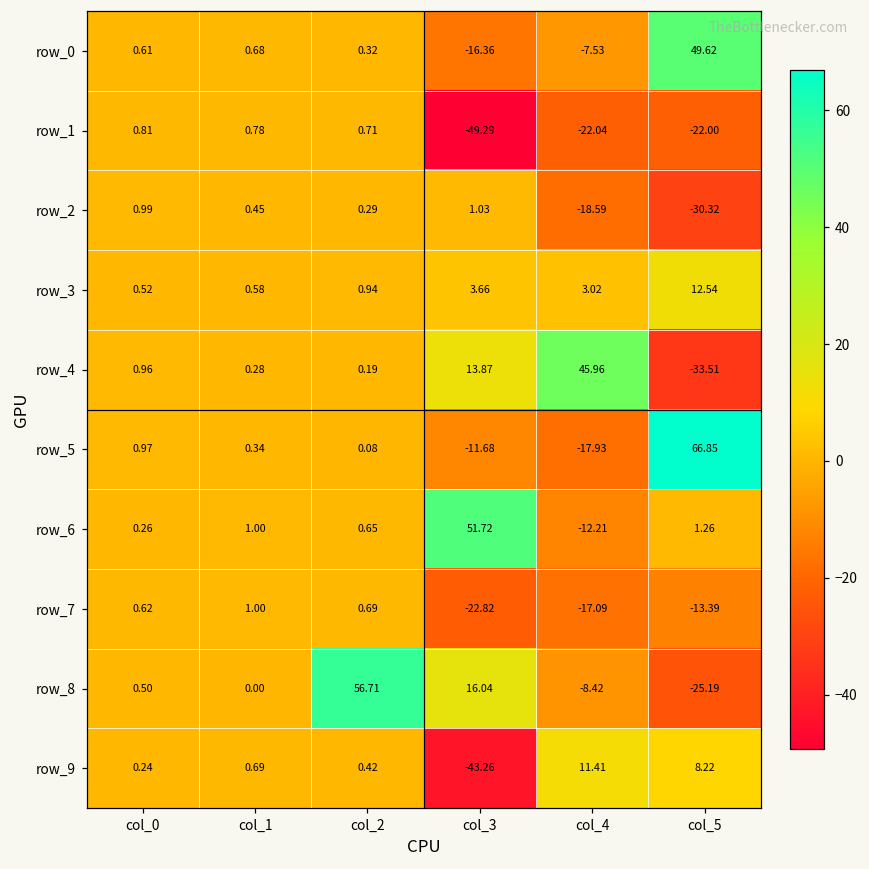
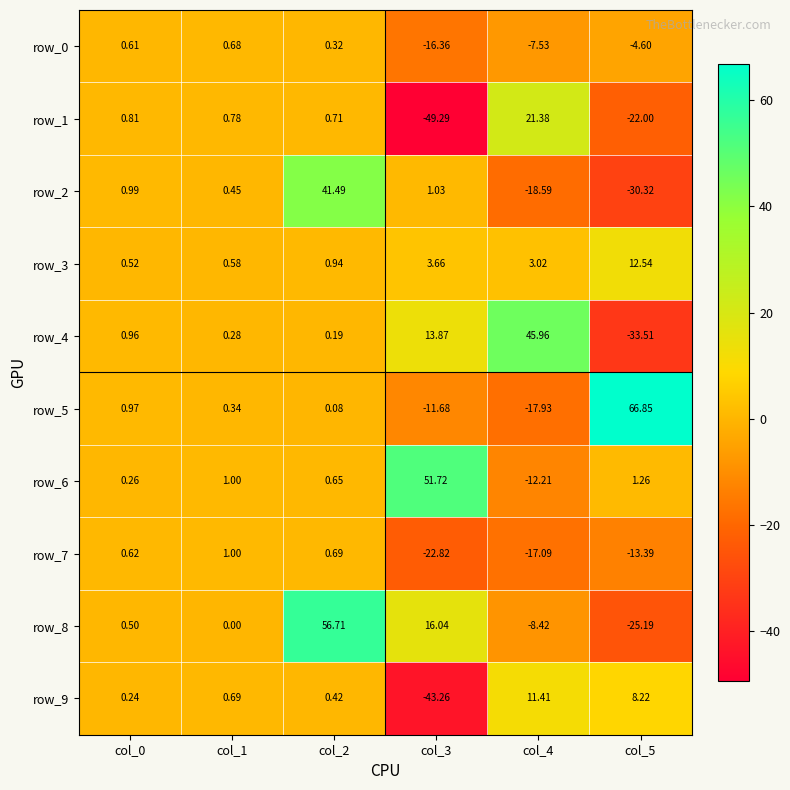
  {
    "row_0": {
      "col_0": 0.61,
      "col_1": 0.68,
      "col_2": 0.32,
      "col_3": -16.36,
      "col_4": -7.53,
-     "col_5": 49.62
+     "col_5": -4.60
    },
    "row_1": {
      "col_0": 0.81,
      "col_1": 0.78,
      "col_2": 0.71,
      "col_3": -49.29,
-     "col_4": -22.04,
+     "col_4": 21.38,
      "col_5": -22.00
    },
    "row_2": {
      "col_0": 0.99,
      "col_1": 0.45,
-     "col_2": 0.29,
+     "col_2": 41.49,
      "col_3": 1.03,
      "col_4": -18.59,
      "col_5": -30.32
    },
    "row_3": {
      "col_0": 0.52,
      "col_1": 0.58,
      "col_2": 0.94,
      "col_3": 3.66,
      "col_4": 3.02,
      "col_5": 12.54
    },
    "row_4": {
      "col_0": 0.96,
      "col_1": 0.28,
      "col_2": 0.19,
      "col_3": 13.87,
      "col_4": 45.96,
      "col_5": -33.51
    },
    "row_5": {
      "col_0": 0.97,
      "col_1": 0.34,
      "col_2": 0.08,
      "col_3": -11.68,
      "col_4": -17.93,
      "col_5": 66.85
    },
    "row_6": {
      "col_0": 0.26,
      "col_1": 1.00,
      "col_2": 0.65,
      "col_3": 51.72,
      "col_4": -12.21,
      "col_5": 1.26
    },
    "row_7": {
      "col_0": 0.62,
      "col_1": 1.00,
      "col_2": 0.69,
      "col_3": -22.82,
      "col_4": -17.09,
      "col_5": -13.39
    },
    "row_8": {
      "col_0": 0.50,
      "col_1": 0.00,
      "col_2": 56.71,
      "col_3": 16.04,
      "col_4": -8.42,
      "col_5": -25.19
    },
    "row_9": {
      "col_0": 0.24,
      "col_1": 0.69,
      "col_2": 0.42,
      "col_3": -43.26,
      "col_4": 11.41,
      "col_5": 8.22
    }
  }
